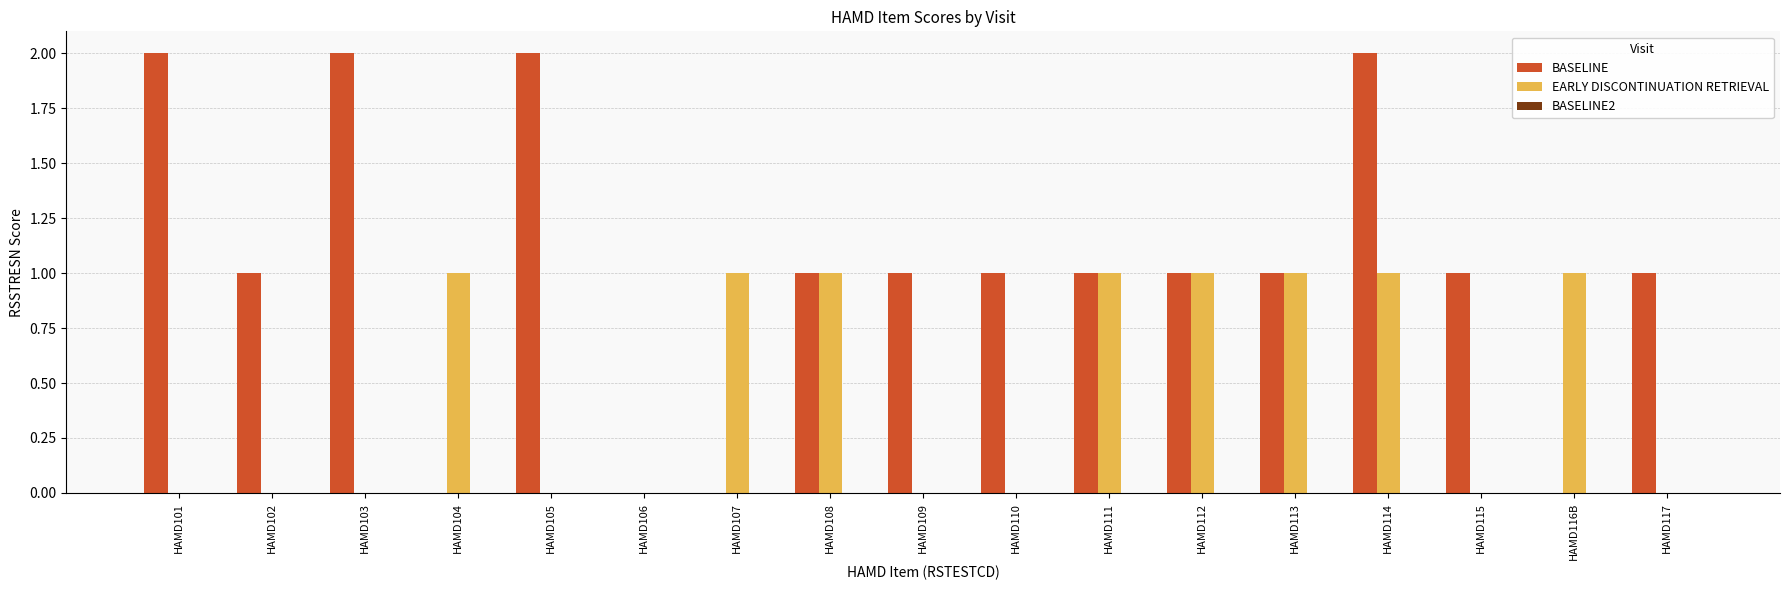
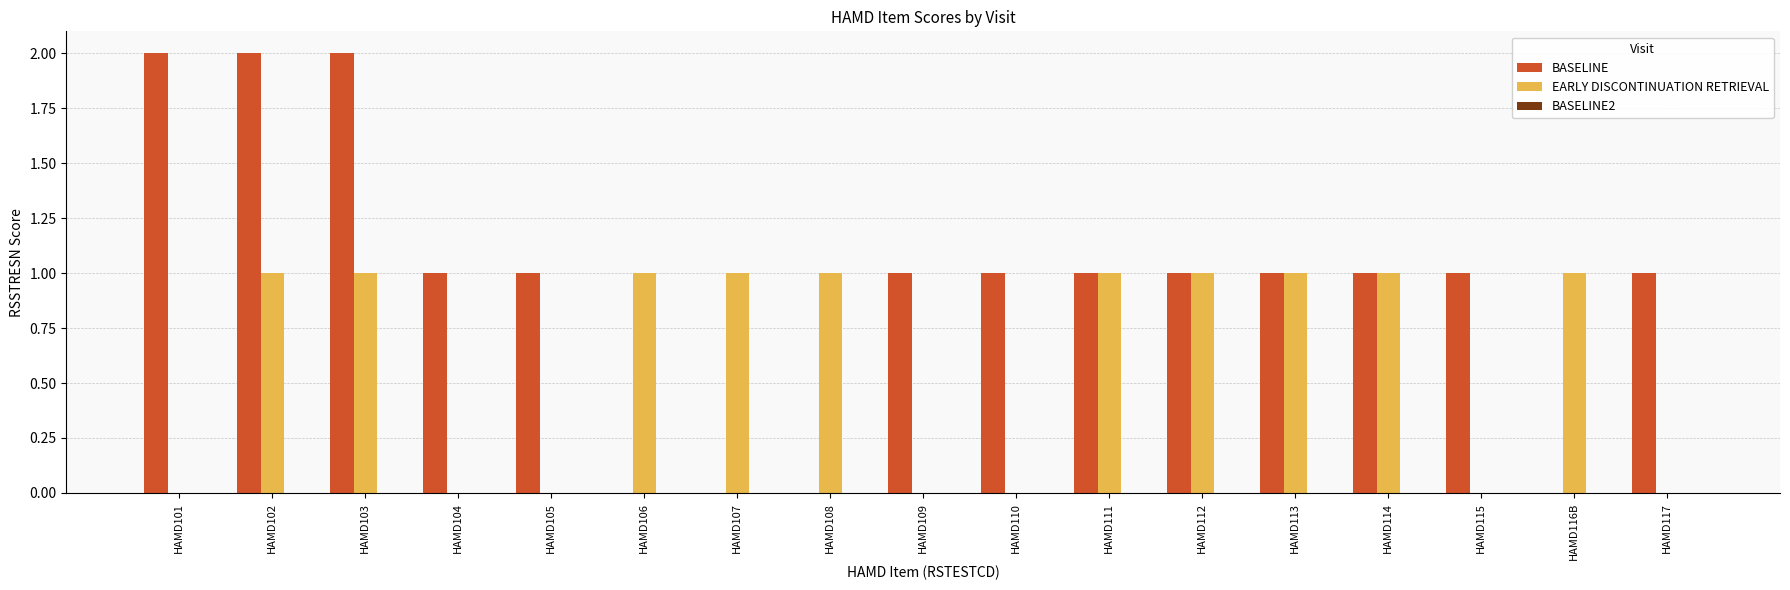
  {
    "BASELINE": {
      "HAMD101": 2,
-     "HAMD102": 1,
+     "HAMD102": 2,
      "HAMD103": 2,
-     "HAMD104": 0,
-     "HAMD105": 2,
+     "HAMD104": 1,
+     "HAMD105": 1,
      "HAMD106": 0,
      "HAMD107": 0,
-     "HAMD108": 1,
+     "HAMD108": 0,
      "HAMD109": 1,
      "HAMD110": 1,
      "HAMD111": 1,
      "HAMD112": 1,
      "HAMD113": 1,
-     "HAMD114": 2,
+     "HAMD114": 1,
      "HAMD115": 1,
      "HAMD116B": 0,
      "HAMD117": 1
    },
    "EARLY DISCONTINUATION RETRIEVAL": {
      "HAMD101": 0,
-     "HAMD102": 0,
-     "HAMD103": 0,
-     "HAMD104": 1,
+     "HAMD102": 1,
+     "HAMD103": 1,
+     "HAMD104": 0,
      "HAMD105": 0,
-     "HAMD106": 0,
+     "HAMD106": 1,
      "HAMD107": 1,
      "HAMD108": 1,
      "HAMD109": 0,
      "HAMD110": 0,
      "HAMD111": 1,
      "HAMD112": 1,
      "HAMD113": 1,
      "HAMD114": 1,
      "HAMD115": 0,
      "HAMD116B": 1,
      "HAMD117": 0
    },
    "BASELINE2": {
      "HAMD101": 0,
      "HAMD102": 0,
      "HAMD103": 0,
      "HAMD104": 0,
      "HAMD105": 0,
      "HAMD106": 0,
      "HAMD107": 0,
      "HAMD108": 0,
      "HAMD109": 0,
      "HAMD110": 0,
      "HAMD111": 0,
      "HAMD112": 0,
      "HAMD113": 0,
      "HAMD114": 0,
      "HAMD115": 0,
      "HAMD116B": 0,
      "HAMD117": 0
    }
  }
